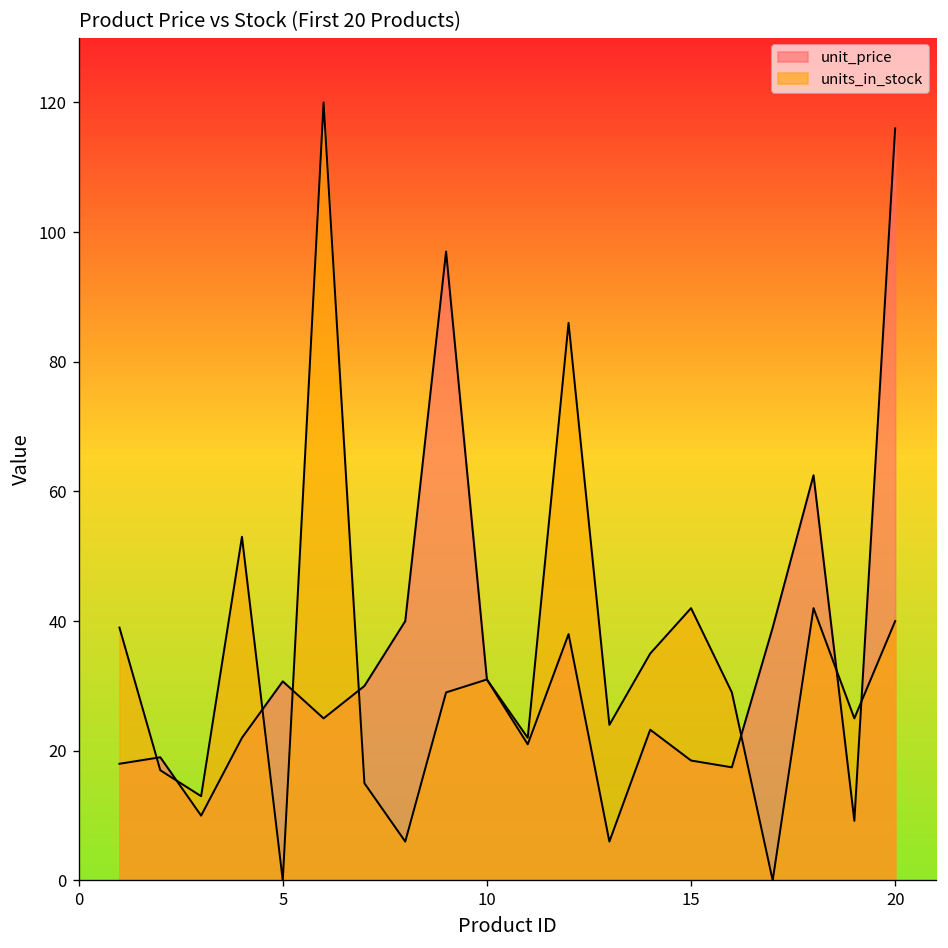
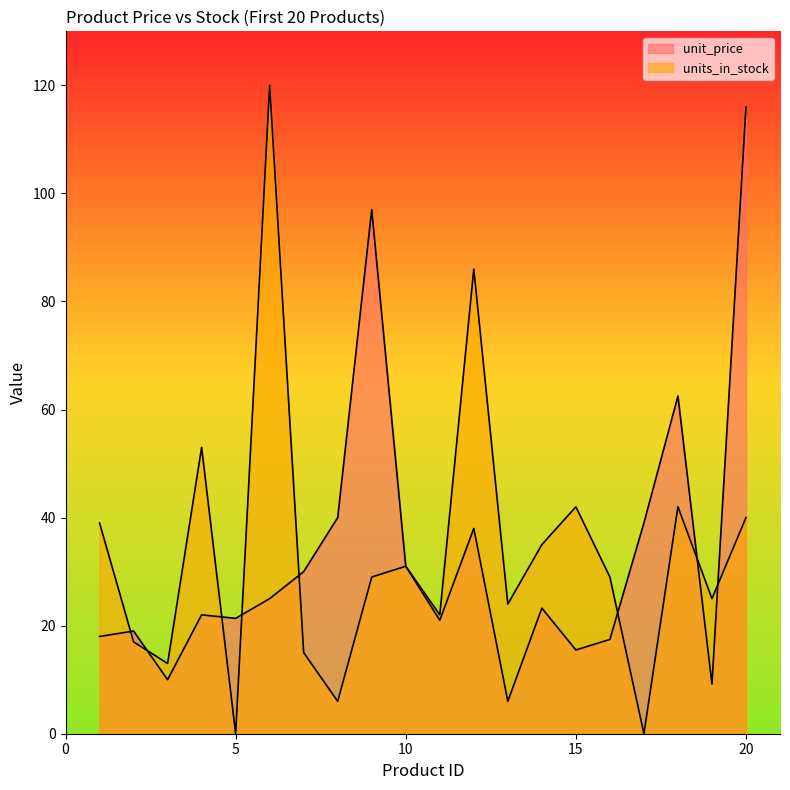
  {
    "unit_price": {
-     "5": 31,
-     "15": 19,
+     "5": 21,
+     "15": 16,
      "20": 116
    },
    "units_in_stock": {
      "5": 0,
      "15": 42,
      "20": 40
    }
  }
